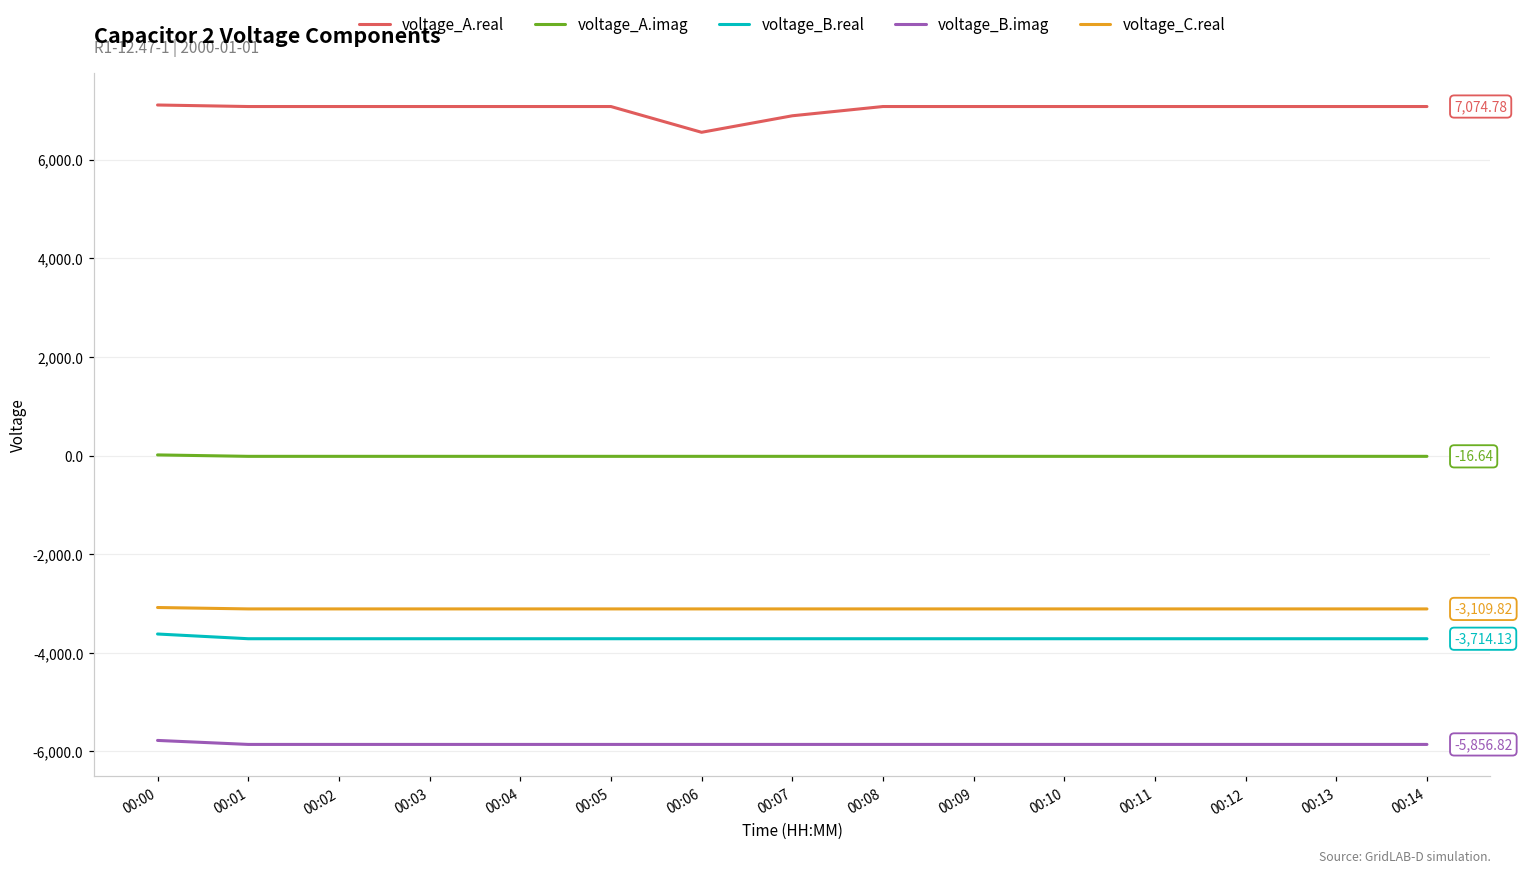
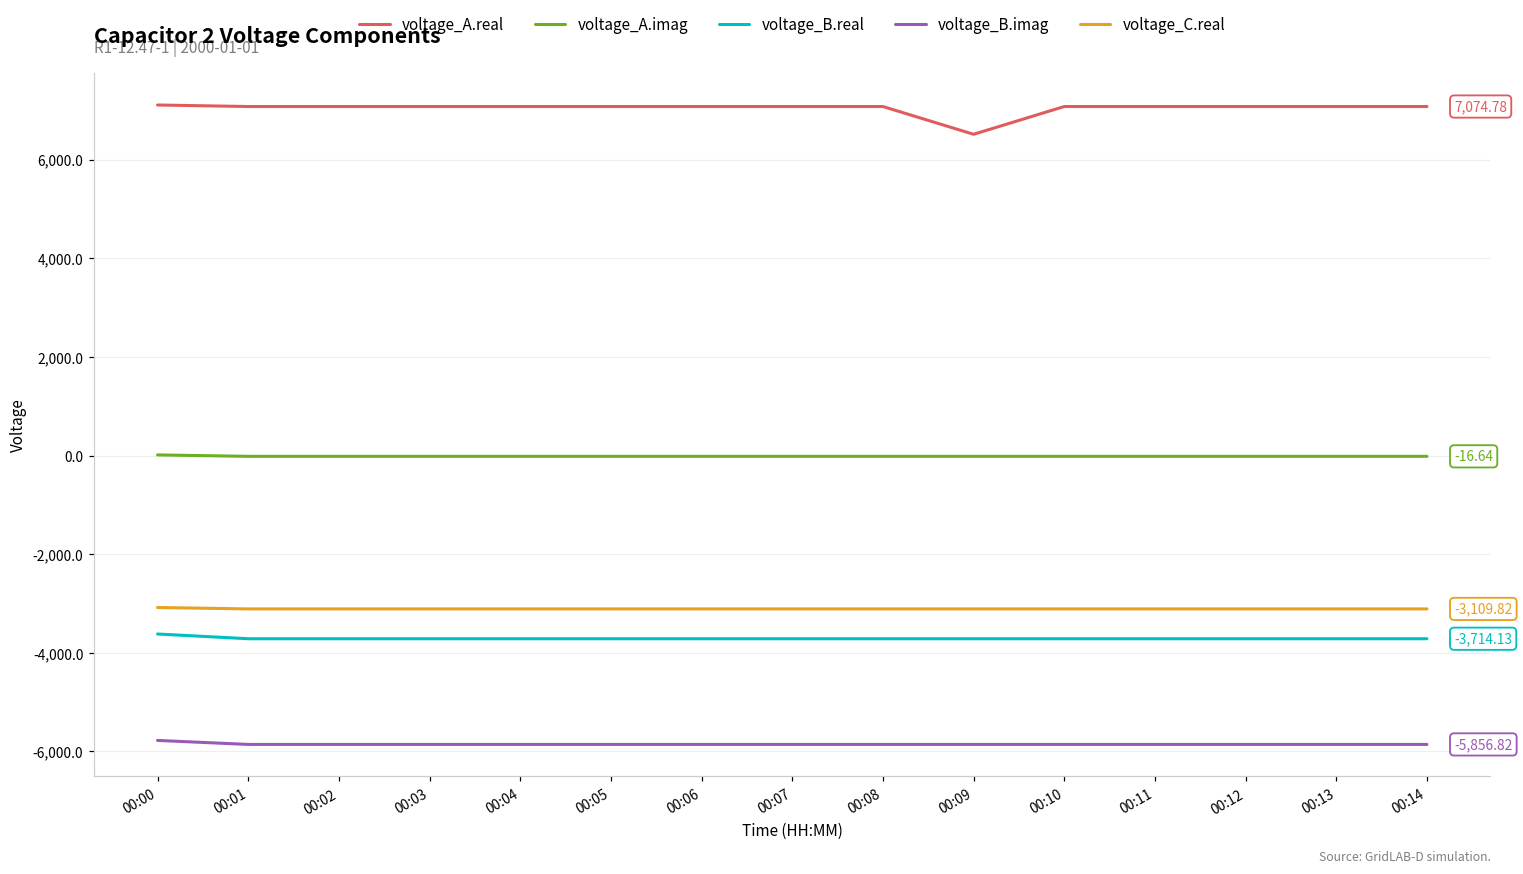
  {
    "voltage_A.real": {
      "00:00": "7,100",
      "00:01": "7,100",
      "00:02": "7,100",
      "00:03": "7,100",
      "00:04": "7,100",
      "00:05": "7,100",
-     "00:06": "6,600",
-     "00:07": "6,900",
+     "00:06": "7,100",
+     "00:07": "7,100",
      "00:08": "7,100",
-     "00:09": "7,100",
+     "00:09": "6,500",
      "00:10": "7,100",
      "00:11": "7,100",
      "00:12": "7,100",
      "00:13": "7,100"
    },
    "voltage_A.imag": {
      "00:00": "0",
      "00:01": "0",
      "00:02": "0",
      "00:03": "0",
      "00:04": "0",
      "00:05": "0",
      "00:06": "0",
      "00:07": "0",
      "00:08": "0",
      "00:09": "0",
      "00:10": "0",
      "00:11": "0",
      "00:12": "0",
      "00:13": "0"
    },
    "voltage_B.real": {
      "00:00": "-3,600",
      "00:01": "-3,700",
      "00:02": "-3,700",
      "00:03": "-3,700",
      "00:04": "-3,700",
      "00:05": "-3,700",
      "00:06": "-3,700",
      "00:07": "-3,700",
      "00:08": "-3,700",
      "00:09": "-3,700",
      "00:10": "-3,700",
      "00:11": "-3,700",
      "00:12": "-3,700",
      "00:13": "-3,700"
    },
    "voltage_B.imag": {
      "00:00": "-5,800",
      "00:01": "-5,900",
      "00:02": "-5,900",
      "00:03": "-5,900",
      "00:04": "-5,900",
      "00:05": "-5,900",
      "00:06": "-5,900",
      "00:07": "-5,900",
      "00:08": "-5,900",
      "00:09": "-5,900",
      "00:10": "-5,900",
      "00:11": "-5,900",
      "00:12": "-5,900",
      "00:13": "-5,900"
    },
    "voltage_C.real": {
      "00:00": "-3,100",
      "00:01": "-3,100",
      "00:02": "-3,100",
      "00:03": "-3,100",
      "00:04": "-3,100",
      "00:05": "-3,100",
      "00:06": "-3,100",
      "00:07": "-3,100",
      "00:08": "-3,100",
      "00:09": "-3,100",
      "00:10": "-3,100",
      "00:11": "-3,100",
      "00:12": "-3,100",
      "00:13": "-3,100"
    }
  }
